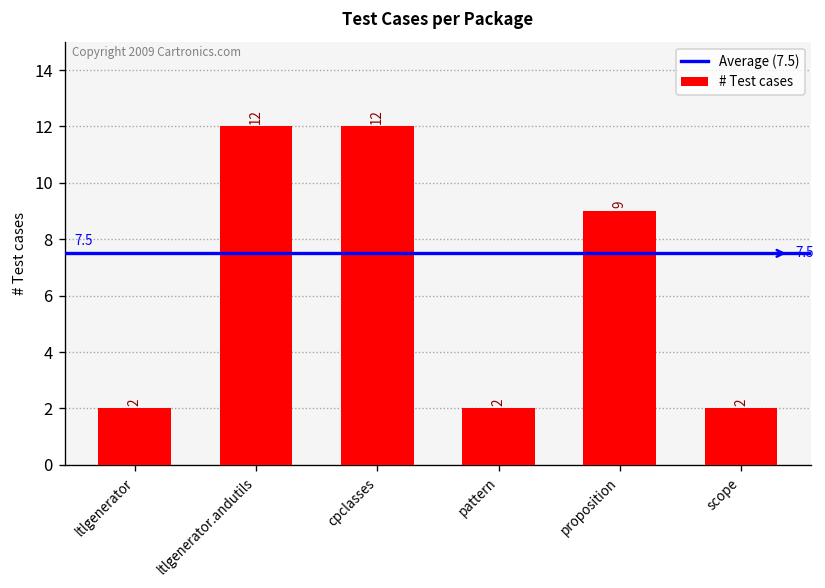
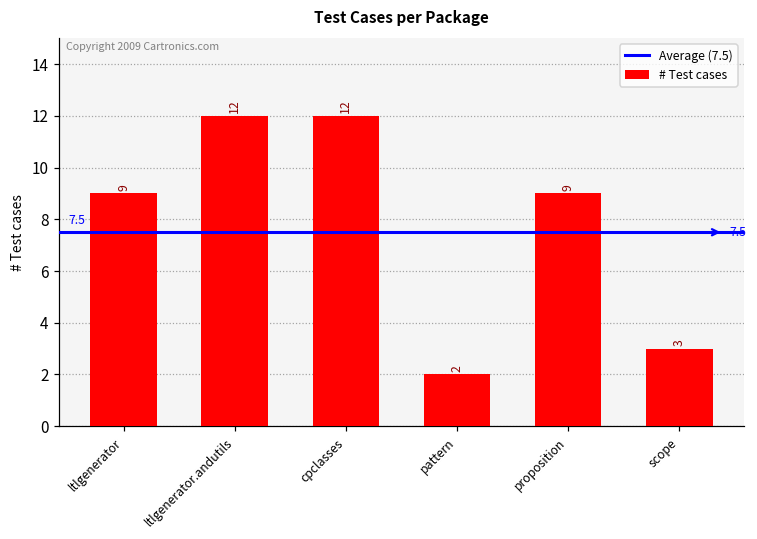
  {
-   "ltlgenerator": 2,
+   "ltlgenerator": 9,
    "ltlgenerator.andutils": 12,
    "cpclasses": 12,
    "pattern": 2,
    "proposition": 9,
-   "scope": 2
+   "scope": 3
  }
